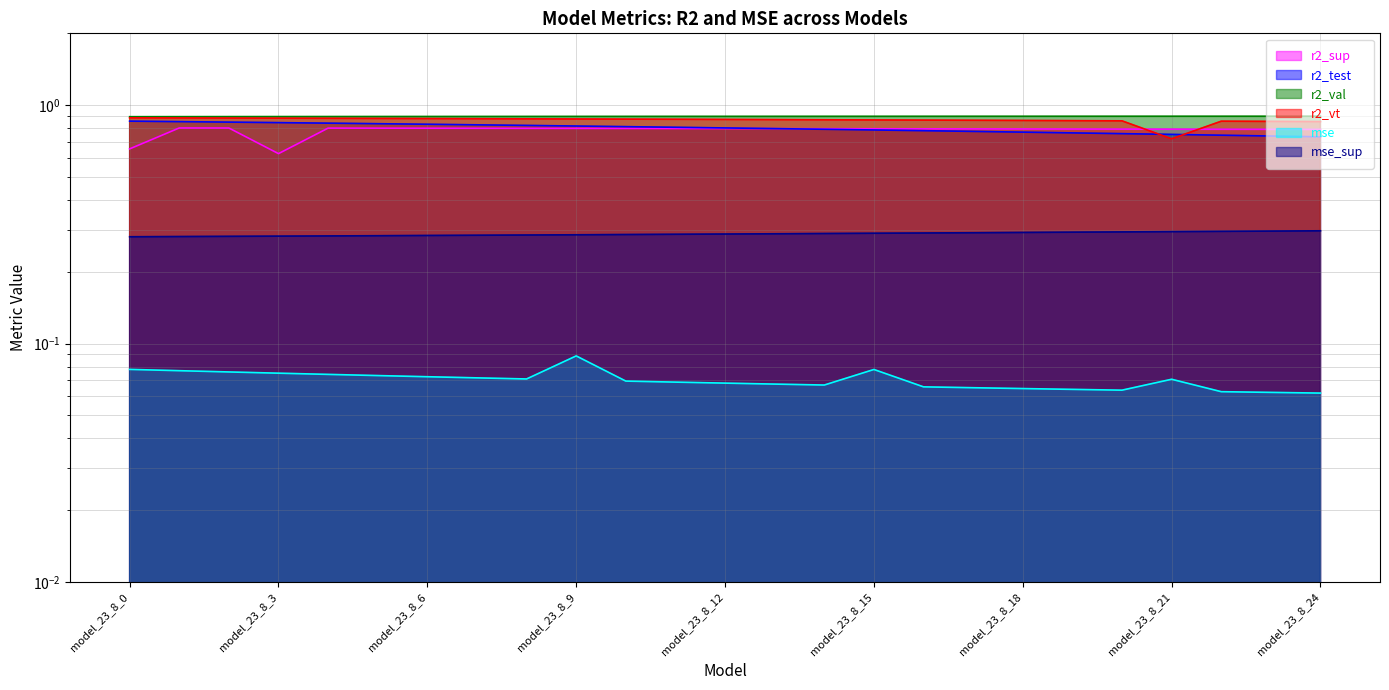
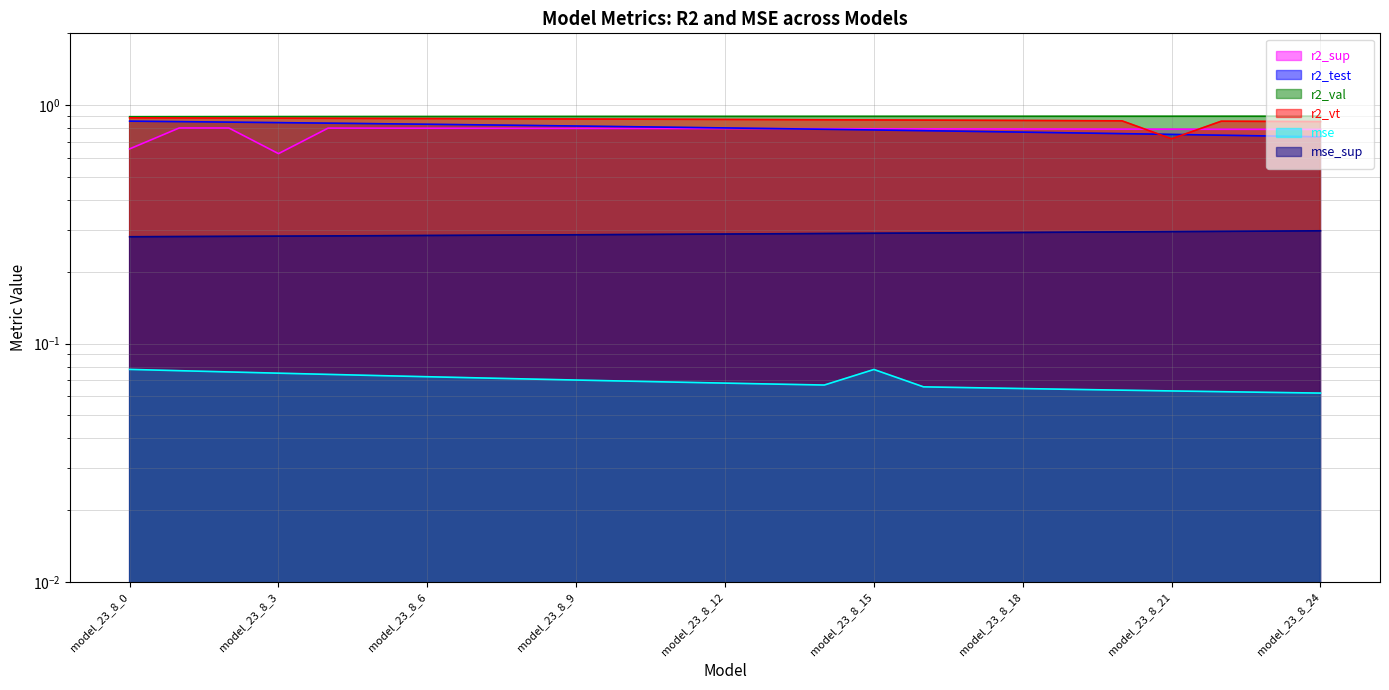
  {
    "r2_sup": {
      "model_23_8_0": 0.66,
      "model_23_8_3": 0.63,
      "model_23_8_6": 0.80,
      "model_23_8_18": 0.79,
      "model_23_8_21": 0.79
    },
    "r2_test": {
      "model_23_8_0": 0.86,
      "model_23_8_3": 0.84,
      "model_23_8_6": 0.83,
      "model_23_8_18": 0.77,
      "model_23_8_21": 0.75
    },
    "r2_val": {
      "model_23_8_12": 0.90,
      "model_23_8_15": 0.90,
      "model_23_8_18": 0.90,
      "model_23_8_21": 0.90
    },
    "r2_vt": {
      "model_23_8_12": 0.87,
      "model_23_8_15": 0.87,
      "model_23_8_18": 0.86,
      "model_23_8_21": 0.72
    },
    "mse": {
      "model_23_8_0": 0.078,
      "model_23_8_3": 0.075,
      "model_23_8_6": 0.073,
-     "model_23_8_9": 0.089,
+     "model_23_8_9": 0.070,
      "model_23_8_12": 0.068,
      "model_23_8_15": 0.078,
      "model_23_8_18": 0.065,
-     "model_23_8_21": 0.071,
+     "model_23_8_21": 0.063,
      "model_23_8_24": 0.062
    },
    "mse_sup": {
      "model_23_8_0": 0.28,
      "model_23_8_3": 0.28,
      "model_23_8_6": 0.28,
      "model_23_8_9": 0.29,
      "model_23_8_12": 0.29,
      "model_23_8_15": 0.29,
      "model_23_8_18": 0.29,
      "model_23_8_21": 0.29,
      "model_23_8_24": 0.30
    }
  }
